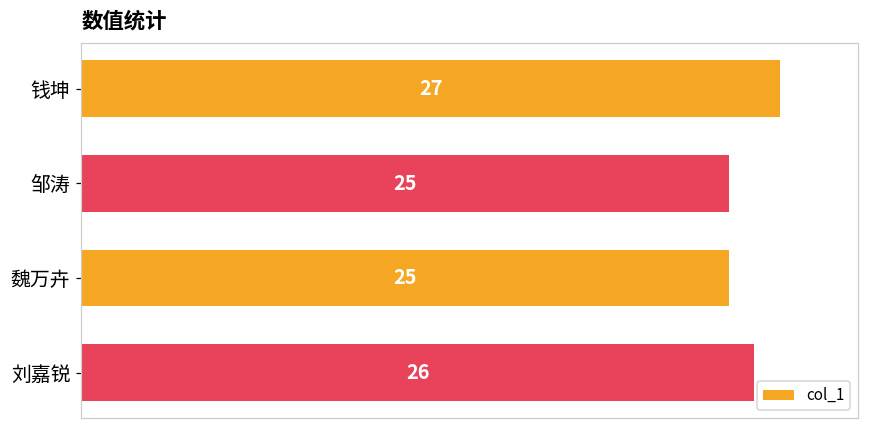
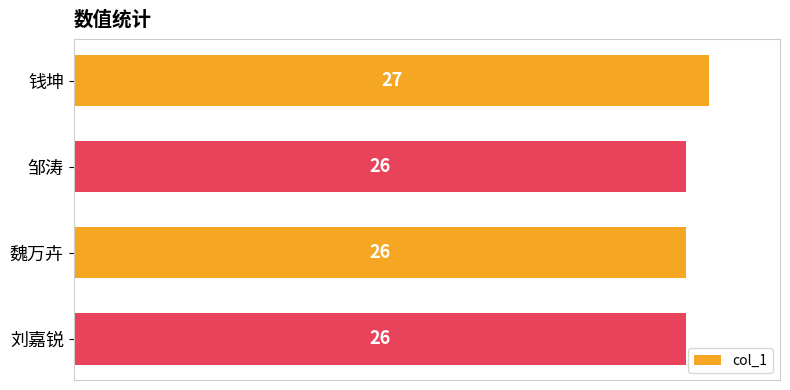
  {
    "钱坤": 27,
-   "邹涛": 25,
-   "魏万卉": 25,
+   "邹涛": 26,
+   "魏万卉": 26,
    "刘嘉锐": 26
  }
